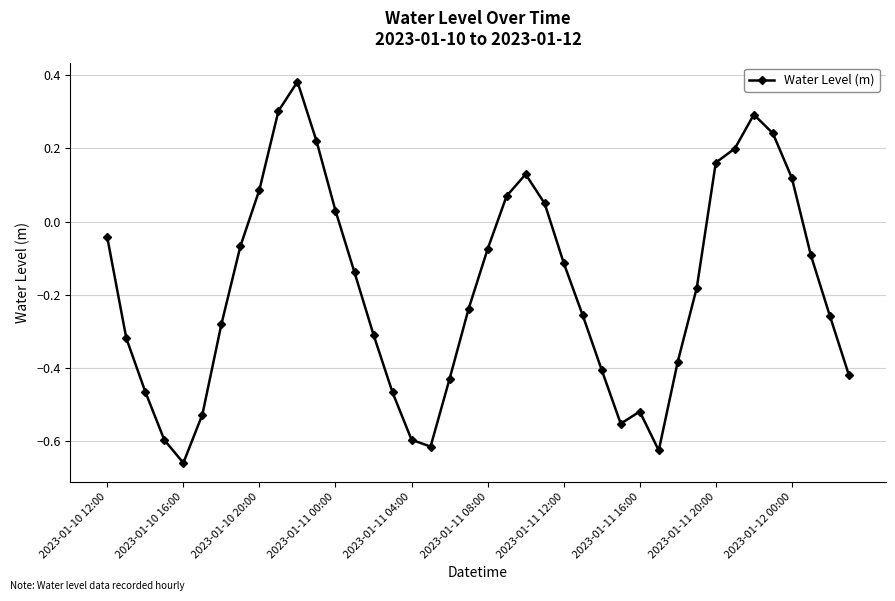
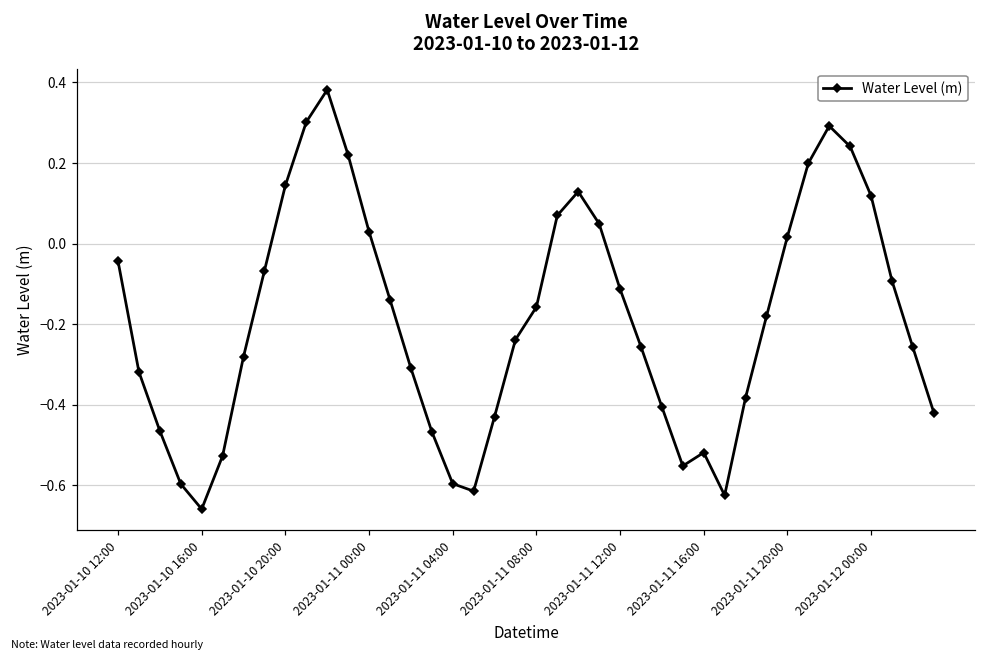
  {
    "2023-01-10 12:00": -0.04,
    "2023-01-10 16:00": -0.66,
-   "2023-01-10 20:00": 0.09,
+   "2023-01-10 20:00": 0.14,
    "2023-01-11 00:00": 0.03,
    "2023-01-11 04:00": -0.60,
-   "2023-01-11 08:00": -0.08,
+   "2023-01-11 08:00": -0.16,
    "2023-01-11 12:00": -0.11,
    "2023-01-11 16:00": -0.52,
-   "2023-01-11 20:00": 0.16,
+   "2023-01-11 20:00": 0.02,
    "2023-01-12 00:00": 0.12
  }
